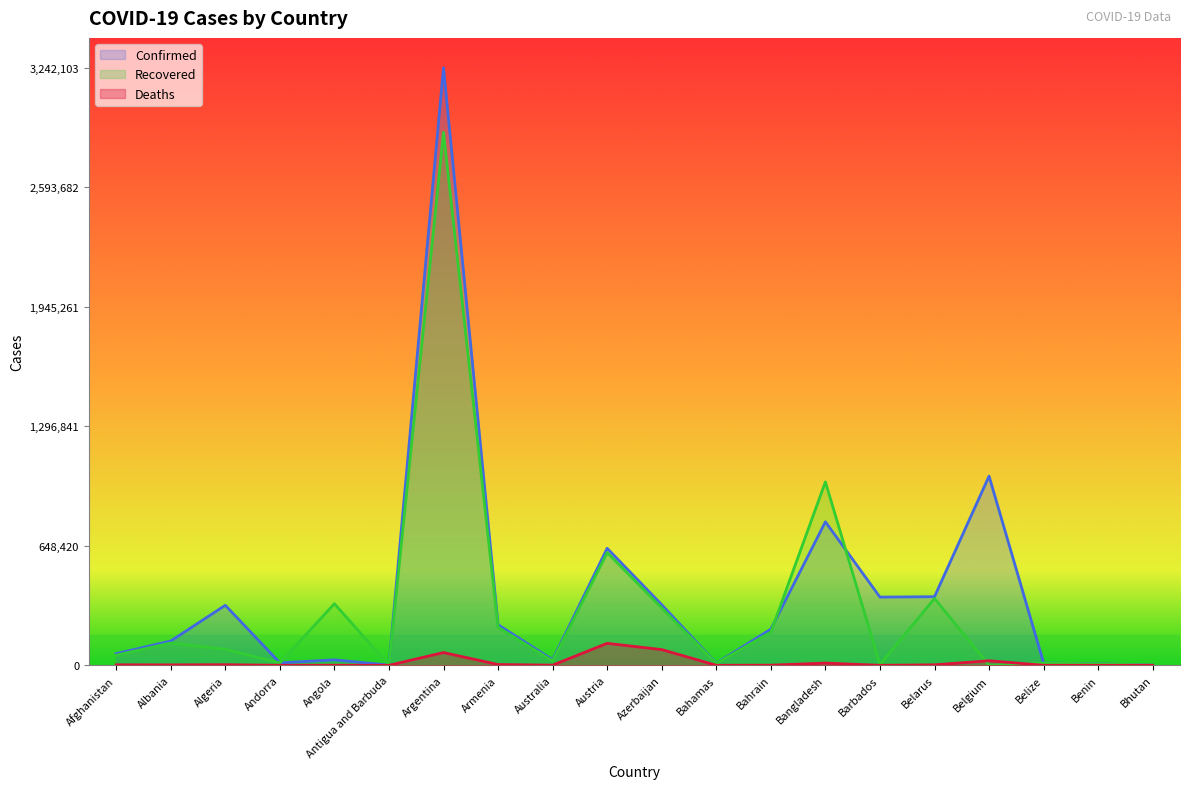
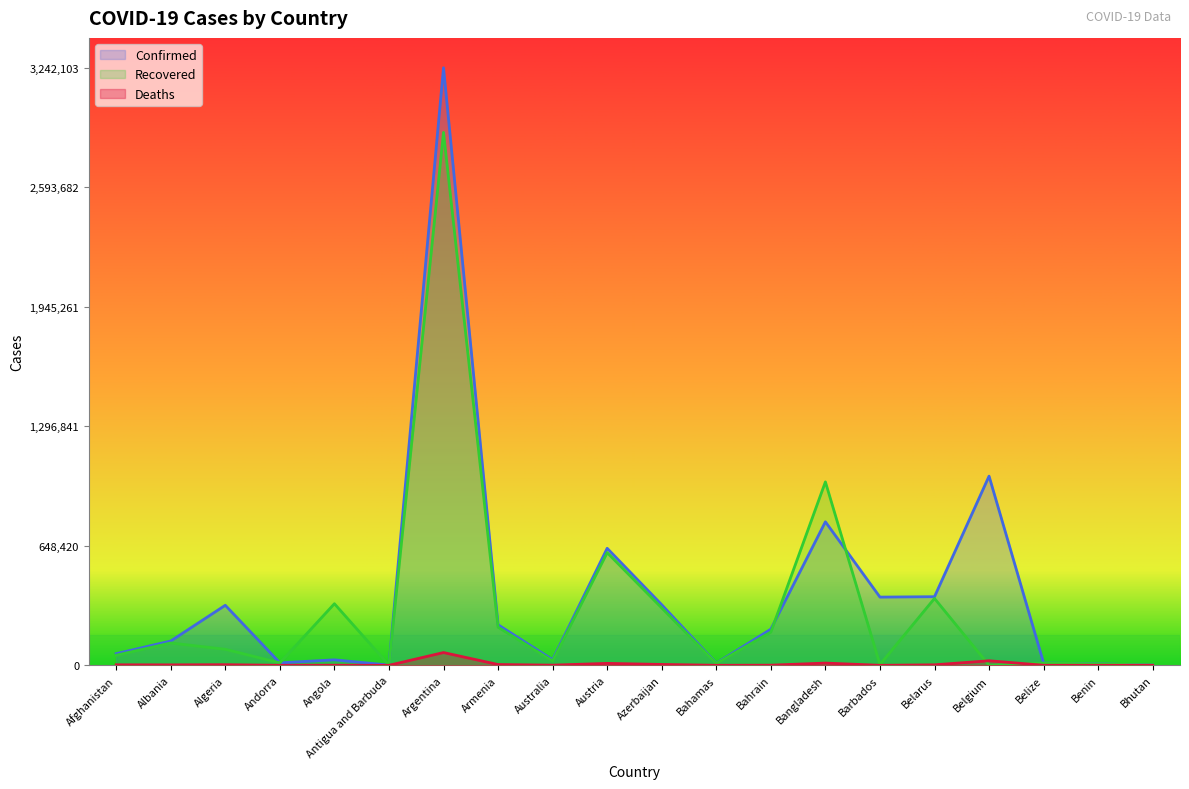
  {
    "Confirmed": {
      "Algeria": "330,000",
      "Angola": "30,000",
      "Argentina": "3,240,000",
      "Austria": "630,000",
      "Azerbaijan": "330,000",
      "Bahrain": "200,000",
      "Bangladesh": "780,000",
      "Barbados": "370,000",
      "Belgium": "1,030,000"
    },
    "Recovered": {
      "Algeria": "90,000",
      "Angola": "330,000",
      "Argentina": "2,890,000",
      "Austria": "610,000",
      "Azerbaijan": "310,000",
      "Bahrain": "180,000",
      "Bangladesh": "1,000,000",
      "Belgium": "0"
    },
    "Deaths": {
      "Afghanistan": "0",
      "Albania": "0",
      "Algeria": "0",
      "Angola": "0",
      "Argentina": "70,000",
      "Armenia": "0",
      "Australia": "0",
-     "Austria": "120,000",
-     "Azerbaijan": "90,000",
+     "Austria": "10,000",
+     "Azerbaijan": "0",
      "Bahrain": "0",
      "Bangladesh": "10,000",
      "Belarus": "0",
      "Belgium": "20,000"
    }
  }
